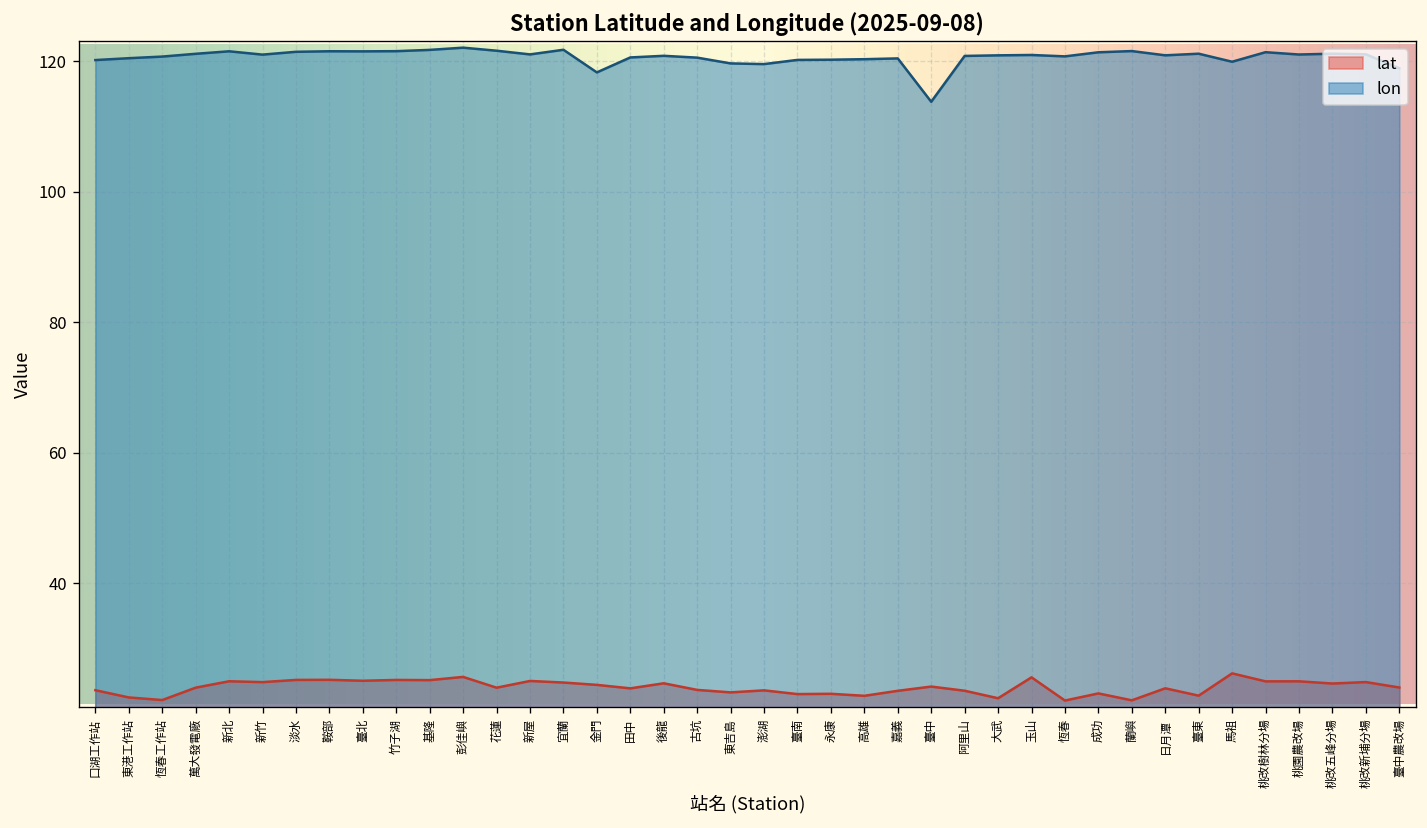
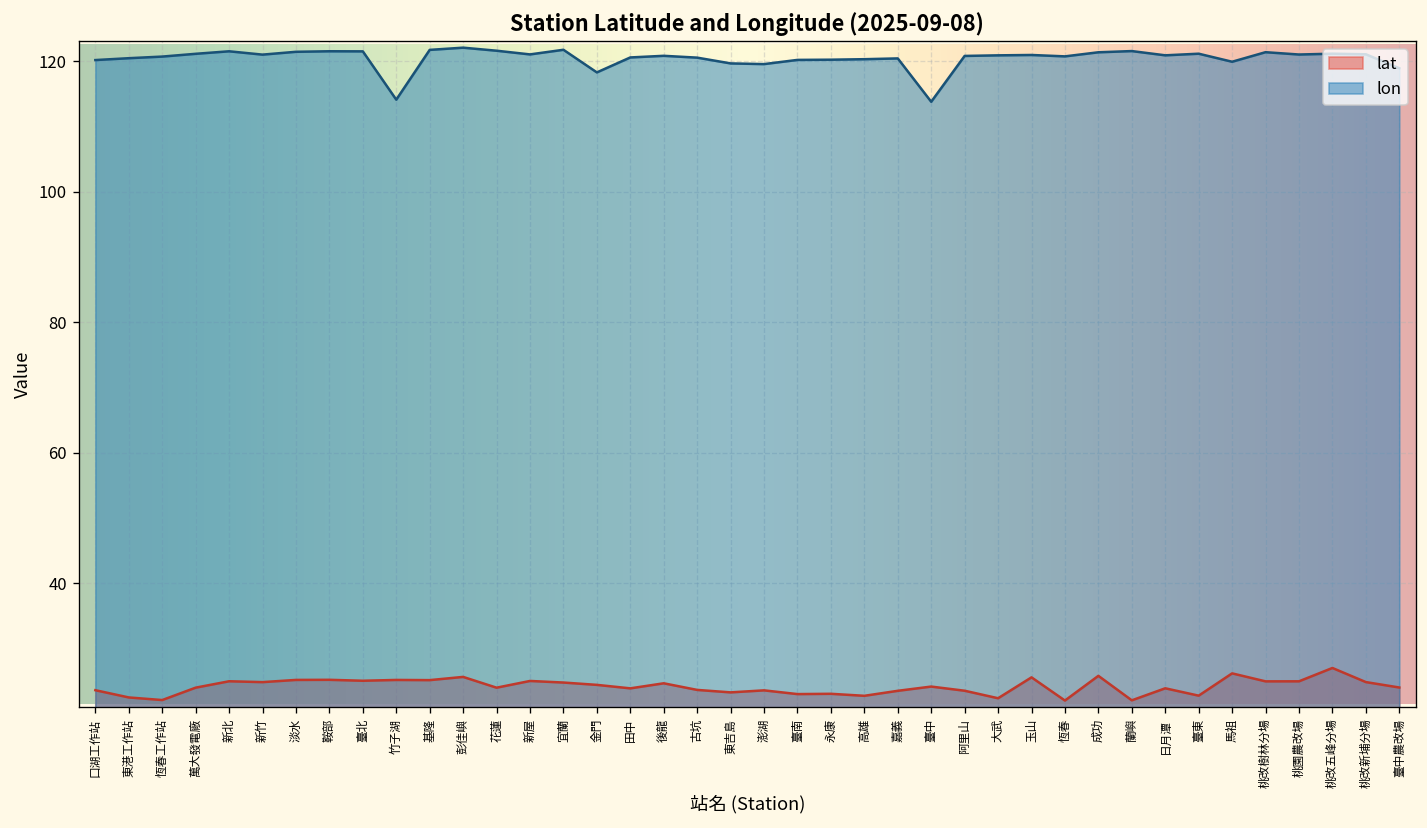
  {
    "lat": {
      "口湖工作站": 24,
      "東港工作站": 22,
      "恆春工作站": 22,
      "萬大發電廠": 24,
      "新北": 25,
      "新竹": 25,
      "淡水": 25,
      "鞍部": 25,
      "臺北": 25,
      "竹子湖": 25,
      "基隆": 25,
      "彭佳嶼": 26,
      "花蓮": 24,
      "新屋": 25,
      "宜蘭": 25,
      "金門": 24,
      "田中": 24,
      "後龍": 25,
      "古坑": 24,
      "東吉島": 23,
      "澎湖": 24,
      "臺南": 23,
      "永康": 23,
      "高雄": 23,
      "嘉義": 23,
      "臺中": 24,
      "阿里山": 24,
      "大武": 22,
      "玉山": 26,
      "恆春": 22,
-     "成功": 23,
+     "成功": 26,
      "蘭嶼": 22,
      "日月潭": 24,
      "臺東": 23,
      "馬祖": 26,
      "桃改樹林分場": 25,
      "桃園農改場": 25,
-     "桃改五峰分場": 25,
+     "桃改五峰分場": 27,
      "桃改新埔分場": 25,
      "臺中農改場": 24
    },
    "lon": {
      "口湖工作站": 120,
      "東港工作站": 120,
      "恆春工作站": 121,
      "萬大發電廠": 121,
      "新北": 122,
      "新竹": 121,
      "淡水": 121,
      "鞍部": 122,
      "臺北": 122,
-     "竹子湖": 122,
+     "竹子湖": 114,
      "基隆": 122,
      "彭佳嶼": 122,
      "花蓮": 122,
      "新屋": 121,
      "宜蘭": 122,
      "金門": 118,
      "田中": 121,
      "後龍": 121,
      "古坑": 121,
      "東吉島": 120,
      "澎湖": 120,
      "臺南": 120,
      "永康": 120,
      "高雄": 120,
      "嘉義": 120,
      "臺中": 114,
      "阿里山": 121,
      "大武": 121,
      "玉山": 121,
      "恆春": 121,
      "成功": 121,
      "蘭嶼": 122,
      "日月潭": 121,
      "臺東": 121,
      "馬祖": 120,
      "桃改樹林分場": 121,
      "桃園農改場": 121
    }
  }
